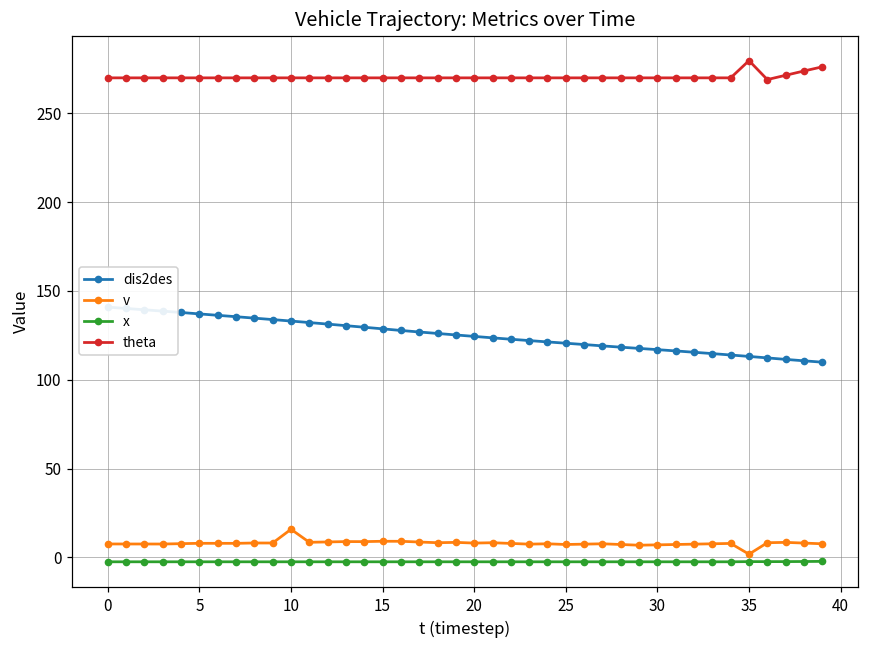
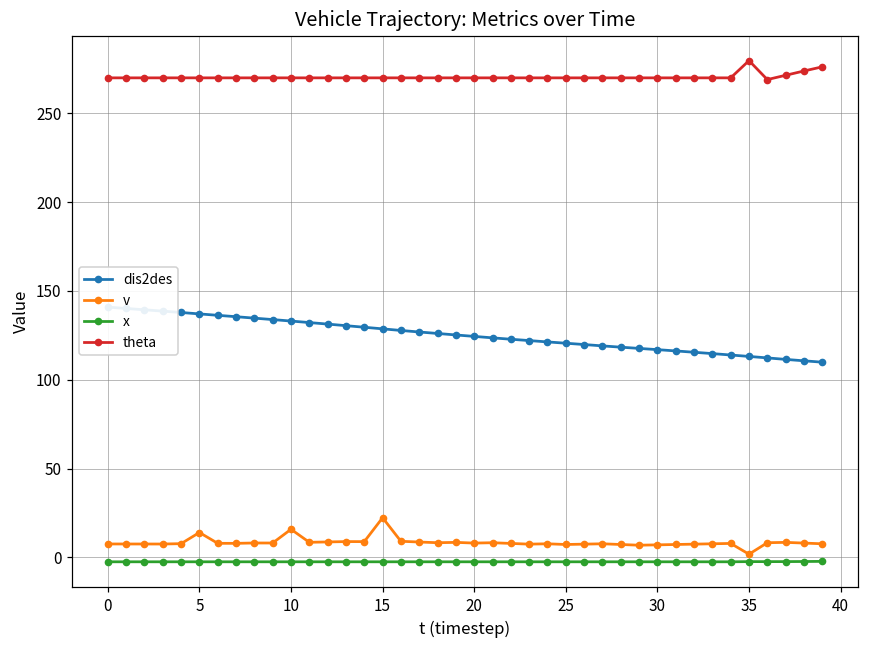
  {
    "dis2des": {
      "5": 137,
      "10": 133,
      "15": 129,
      "20": 124,
      "25": 121,
      "30": 117,
      "35": 113
    },
    "v": {
      "0": 8,
-     "5": 8,
+     "5": 14,
      "10": 16,
-     "15": 9,
+     "15": 22,
      "20": 8,
      "25": 7,
      "30": 7,
      "35": 2
    },
    "x": {
      "0": -3,
      "5": -3,
      "10": -3,
      "15": -3,
      "20": -3,
      "25": -3,
      "30": -3,
      "35": -2
    },
    "theta": {
      "0": 270,
      "5": 270,
      "10": 270,
      "15": 270,
      "20": 270,
      "25": 270,
      "30": 270,
      "35": 280
    }
  }
